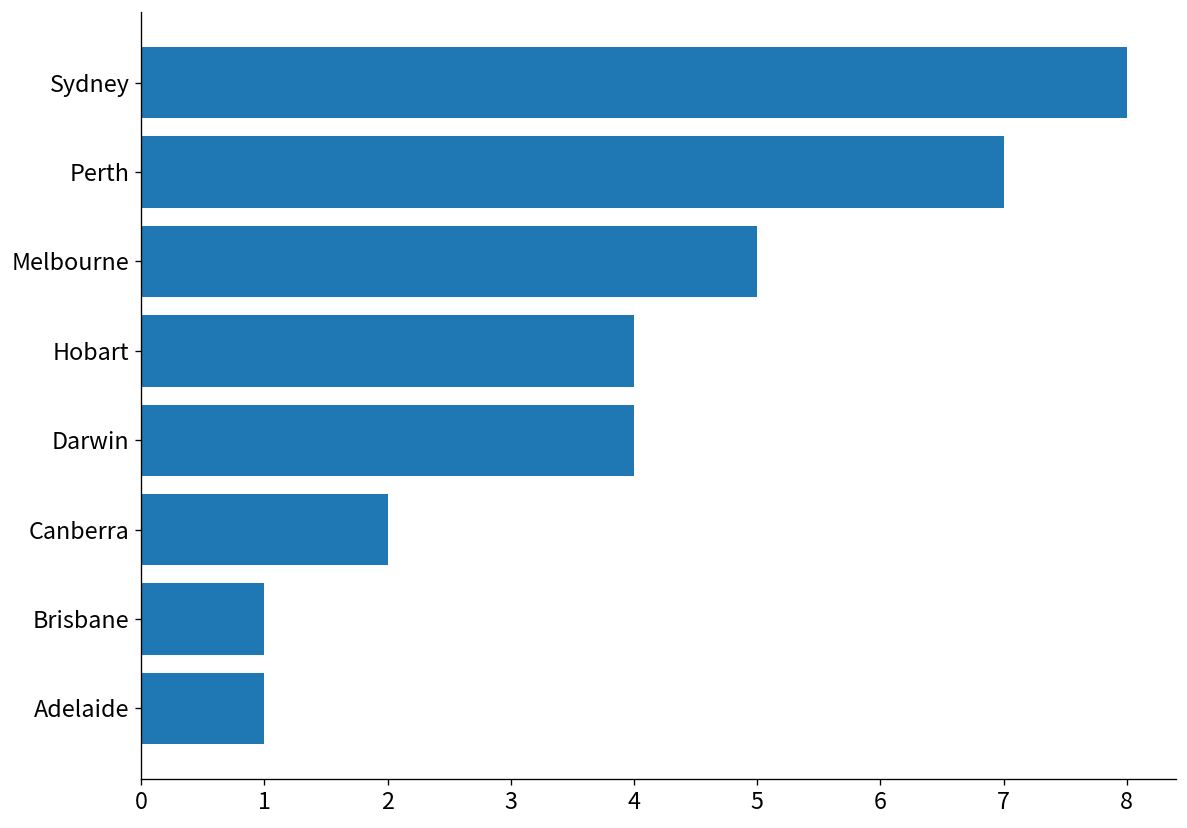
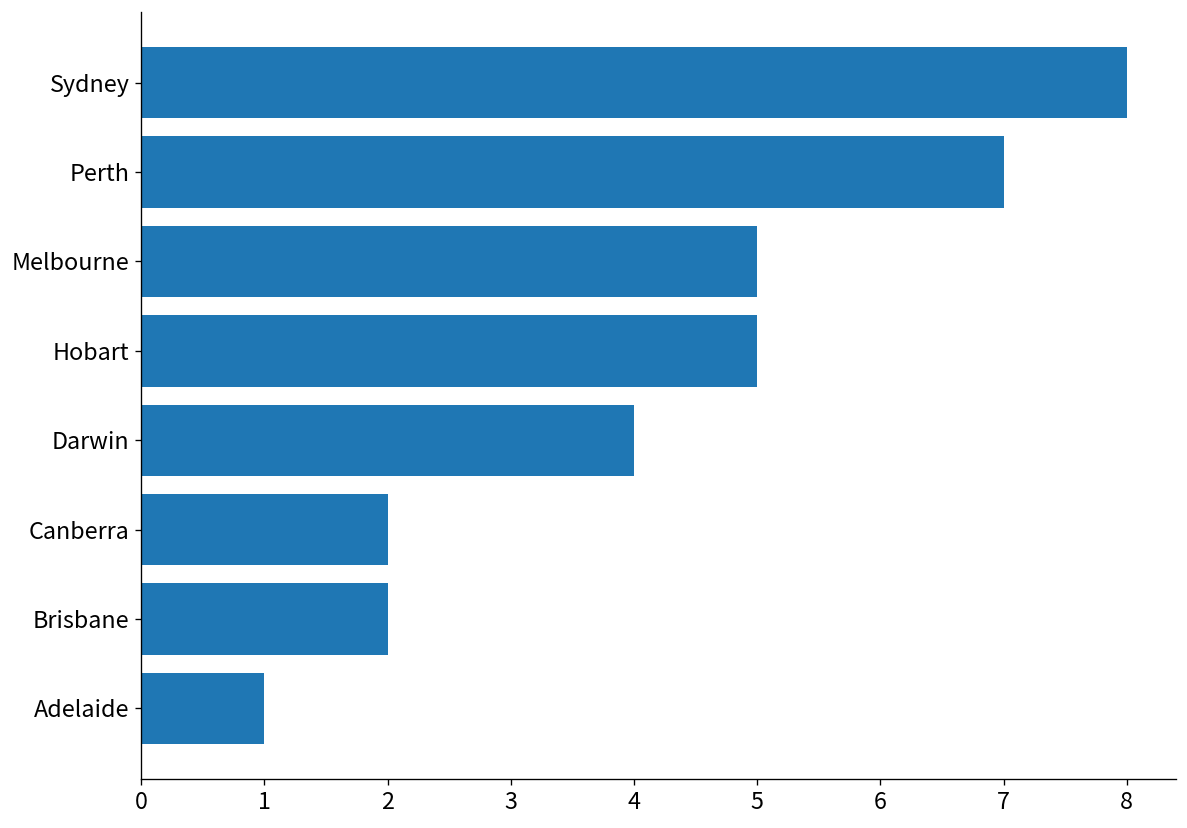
  {
    "Sydney": 8,
    "Perth": 7,
    "Melbourne": 5,
-   "Hobart": 4,
+   "Hobart": 5,
    "Darwin": 4,
    "Canberra": 2,
-   "Brisbane": 1,
+   "Brisbane": 2,
    "Adelaide": 1
  }
